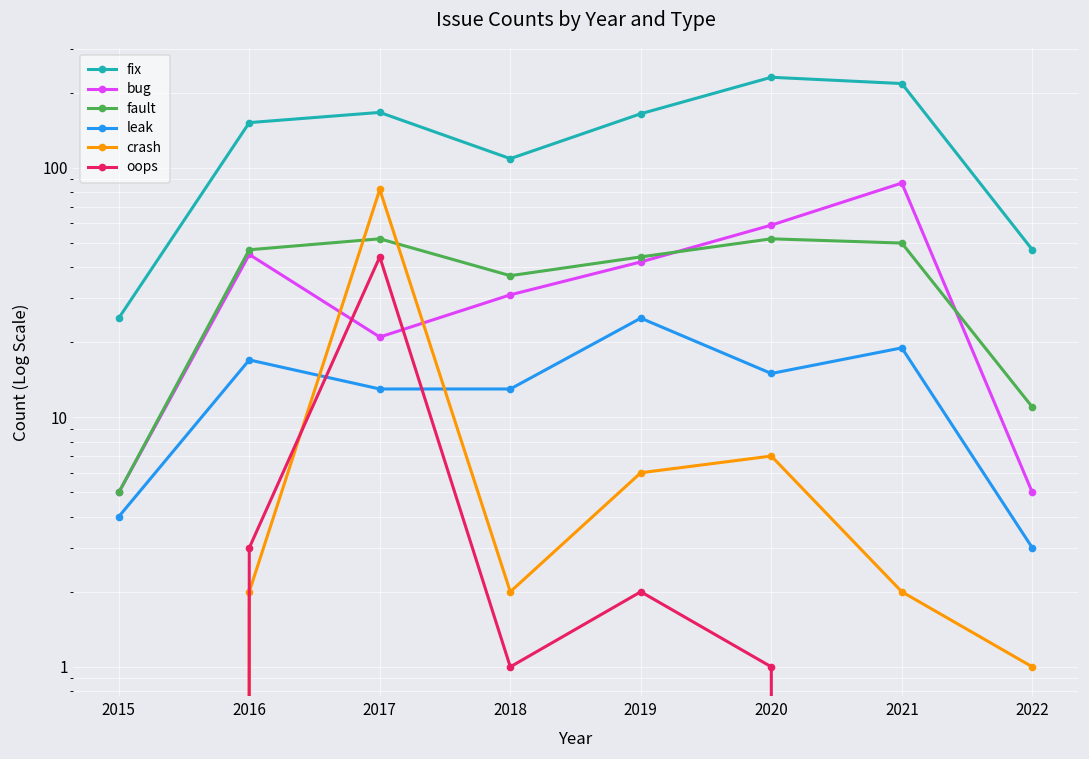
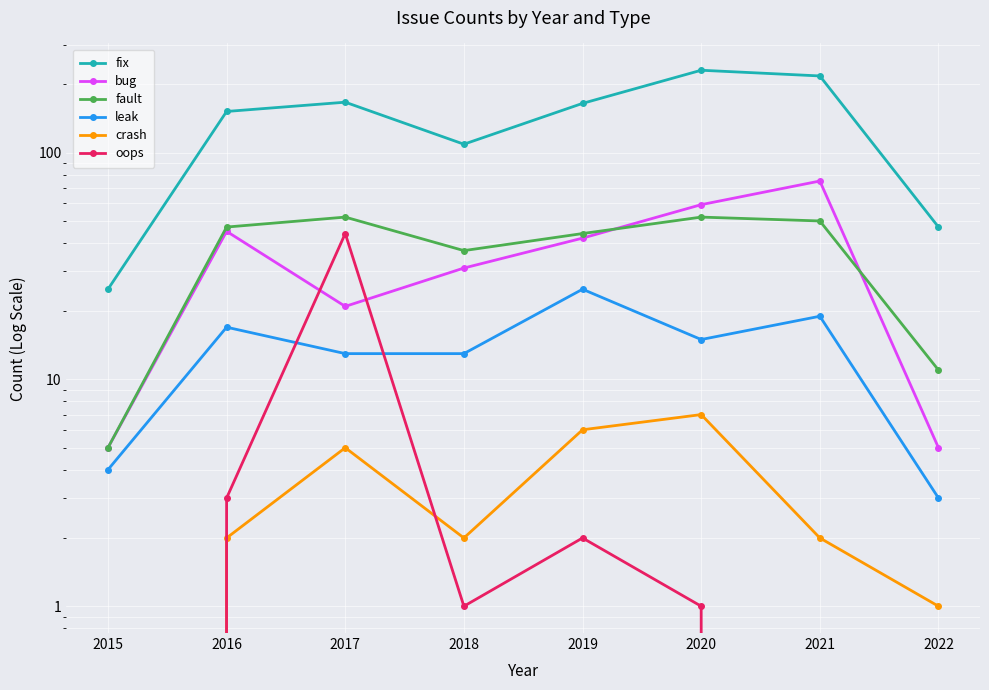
  {
    "fix": {
      "2015": 25,
      "2016": 150,
      "2017": 170,
      "2018": 110,
      "2019": 170,
      "2020": 230,
      "2021": 220,
      "2022": 47
    },
    "bug": {
      "2016": 45,
      "2017": 21,
      "2018": 31,
      "2019": 42,
      "2020": 59,
-     "2021": 87,
+     "2021": 75,
      "2022": 5
    },
    "fault": {
      "2016": 47,
      "2017": 52,
      "2018": 37,
      "2019": 44,
      "2020": 52,
      "2021": 50,
      "2022": 11
    },
    "leak": {
      "2015": 4,
      "2016": 17,
      "2017": 13,
      "2018": 13,
      "2019": 25,
      "2020": 15,
      "2021": 19,
      "2022": 3
    },
    "crash": {
      "2016": 2,
-     "2017": 82,
+     "2017": 5,
      "2018": 2,
      "2019": 6,
      "2020": 7,
      "2021": 2,
      "2022": 1
    },
    "oops": {
      "2016": 3,
      "2017": 44,
      "2018": 1,
      "2019": 2,
      "2020": 1
    }
  }
